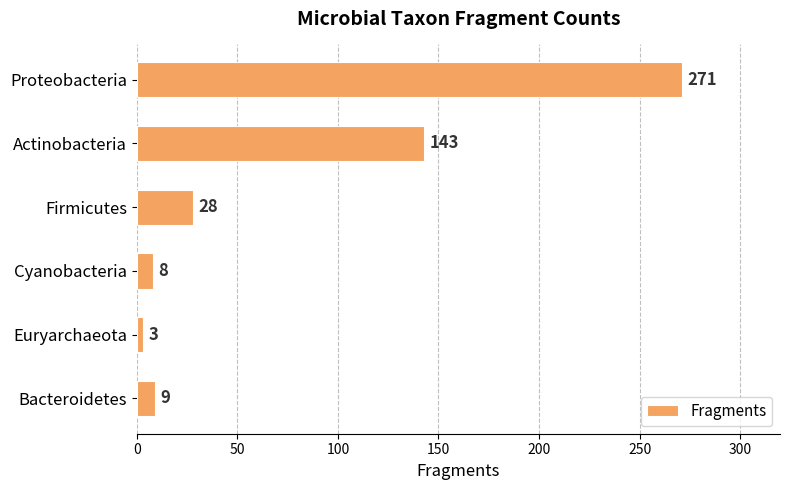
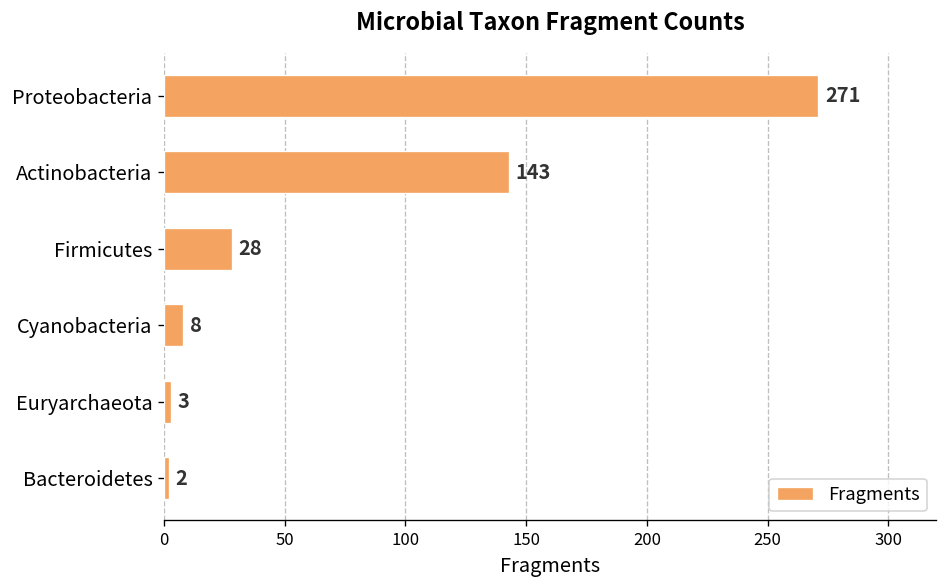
  {
    "Proteobacteria": 271,
    "Actinobacteria": 143,
    "Firmicutes": 28,
    "Cyanobacteria": 8,
    "Euryarchaeota": 3,
-   "Bacteroidetes": 9
+   "Bacteroidetes": 2
  }
